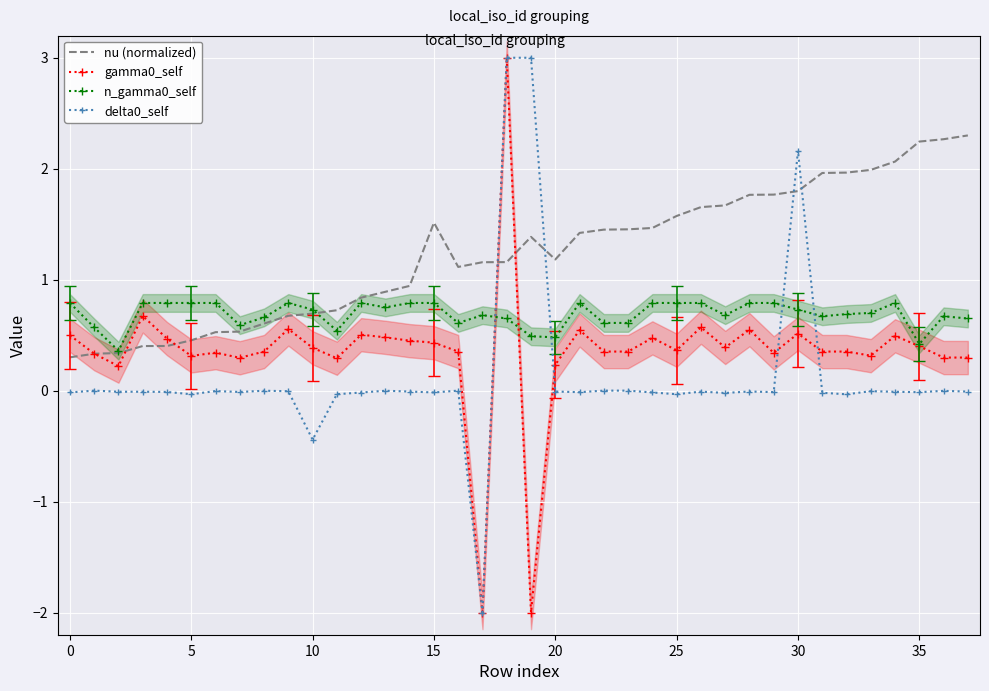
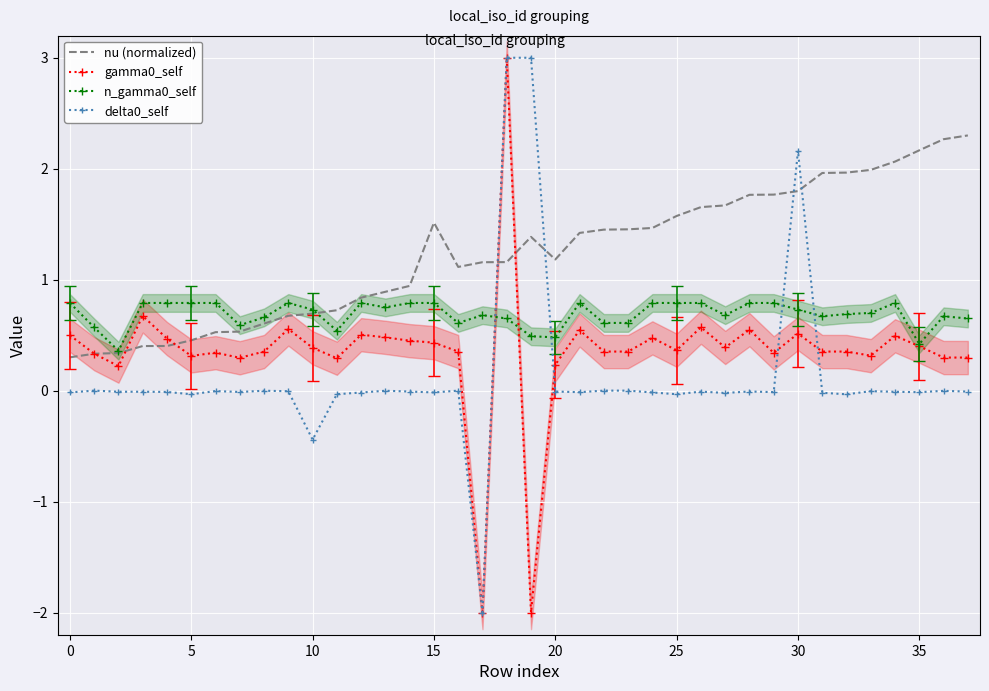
  {
    "nu (normalized)": {
      "0": 0.30,
      "15": 1.51,
      "20": 1.18,
      "25": 1.57,
      "30": 1.80,
-     "35": 2.24
+     "35": 2.17
    },
    "delta0_self": {
      "0": -0.02,
      "5": -0.03,
      "10": -0.44,
      "15": -0.02,
      "20": -0.01,
      "25": -0.03,
      "30": 2.16,
      "35": -0.01
    }
  }
